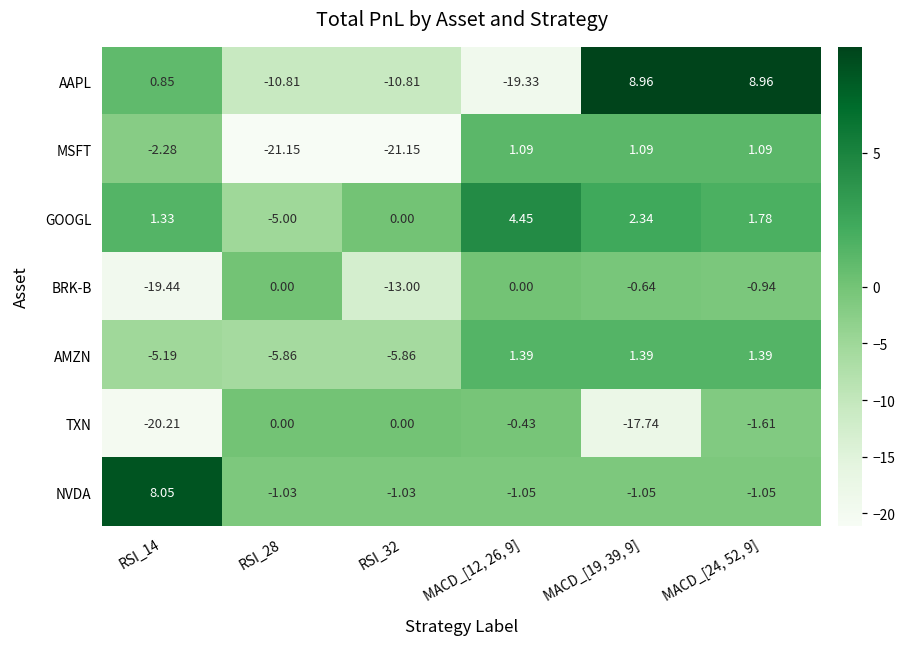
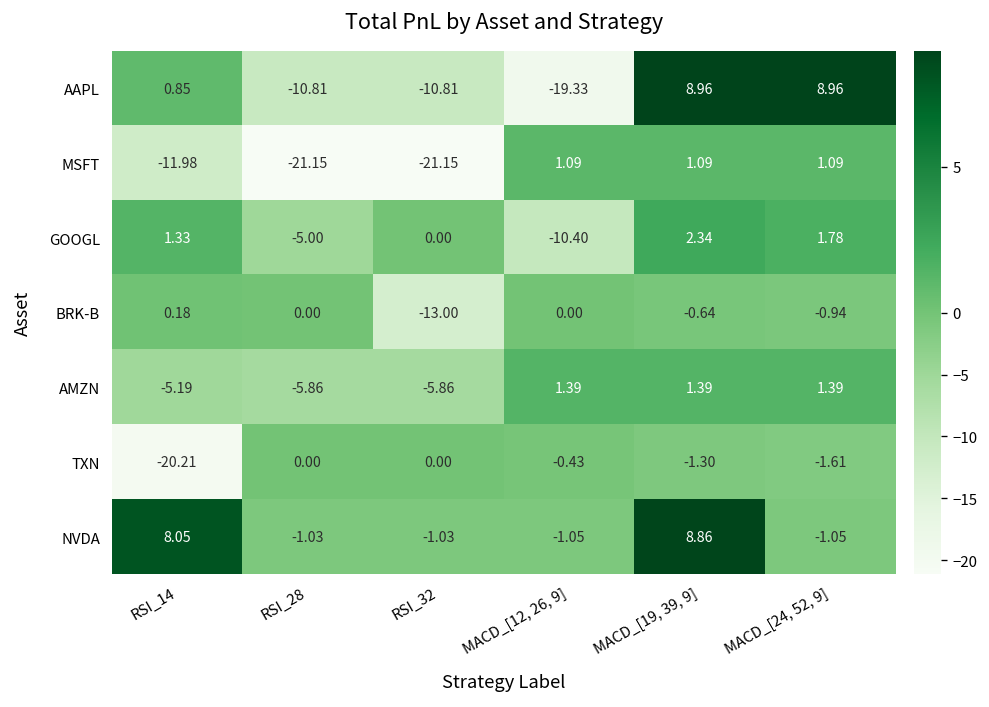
  {
    "AAPL": {
      "RSI_14": 0.85,
      "RSI_28": -10.81,
      "RSI_32": -10.81,
      "MACD_[12, 26, 9]": -19.33,
      "MACD_[19, 39, 9]": 8.96,
      "MACD_[24, 52, 9]": 8.96
    },
    "MSFT": {
-     "RSI_14": -2.28,
+     "RSI_14": -11.98,
      "RSI_28": -21.15,
      "RSI_32": -21.15,
      "MACD_[12, 26, 9]": 1.09,
      "MACD_[19, 39, 9]": 1.09,
      "MACD_[24, 52, 9]": 1.09
    },
    "GOOGL": {
      "RSI_14": 1.33,
      "RSI_28": -5.00,
      "RSI_32": 0.00,
-     "MACD_[12, 26, 9]": 4.45,
+     "MACD_[12, 26, 9]": -10.40,
      "MACD_[19, 39, 9]": 2.34,
      "MACD_[24, 52, 9]": 1.78
    },
    "BRK-B": {
-     "RSI_14": -19.44,
+     "RSI_14": 0.18,
      "RSI_28": 0.00,
      "RSI_32": -13.00,
      "MACD_[12, 26, 9]": 0.00,
      "MACD_[19, 39, 9]": -0.64,
      "MACD_[24, 52, 9]": -0.94
    },
    "AMZN": {
      "RSI_14": -5.19,
      "RSI_28": -5.86,
      "RSI_32": -5.86,
      "MACD_[12, 26, 9]": 1.39,
      "MACD_[19, 39, 9]": 1.39,
      "MACD_[24, 52, 9]": 1.39
    },
    "TXN": {
      "RSI_14": -20.21,
      "RSI_28": 0.00,
      "RSI_32": 0.00,
      "MACD_[12, 26, 9]": -0.43,
-     "MACD_[19, 39, 9]": -17.74,
+     "MACD_[19, 39, 9]": -1.30,
      "MACD_[24, 52, 9]": -1.61
    },
    "NVDA": {
      "RSI_14": 8.05,
      "RSI_28": -1.03,
      "RSI_32": -1.03,
      "MACD_[12, 26, 9]": -1.05,
-     "MACD_[19, 39, 9]": -1.05,
+     "MACD_[19, 39, 9]": 8.86,
      "MACD_[24, 52, 9]": -1.05
    }
  }
